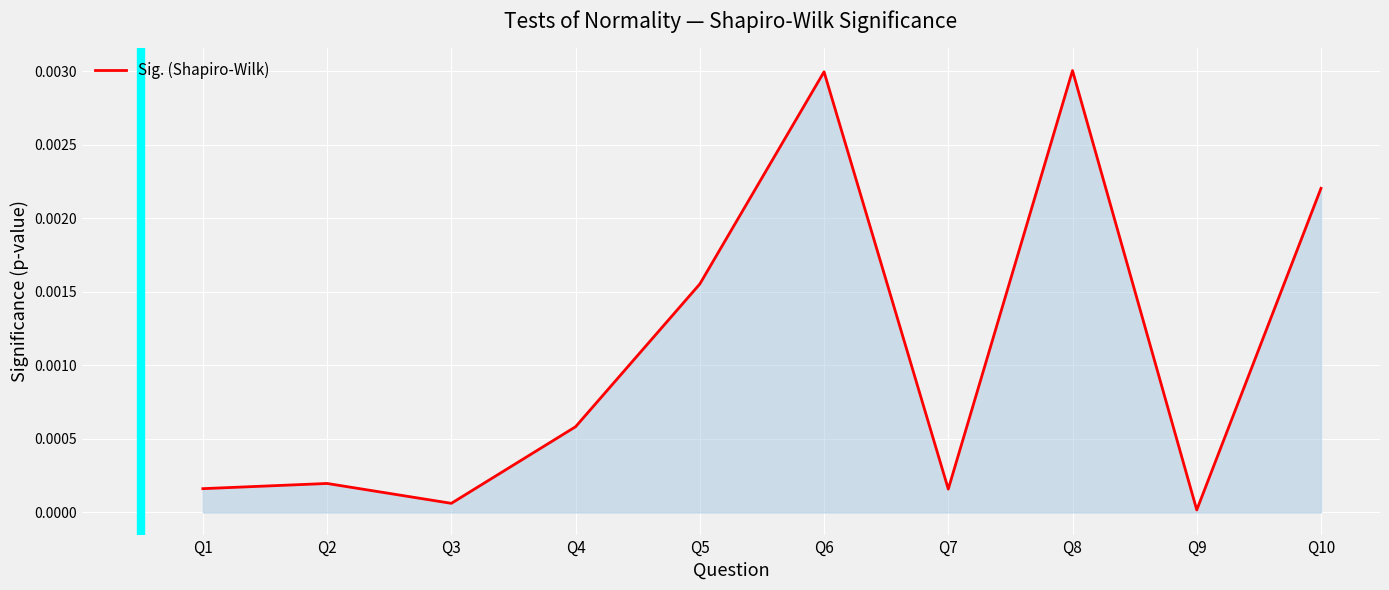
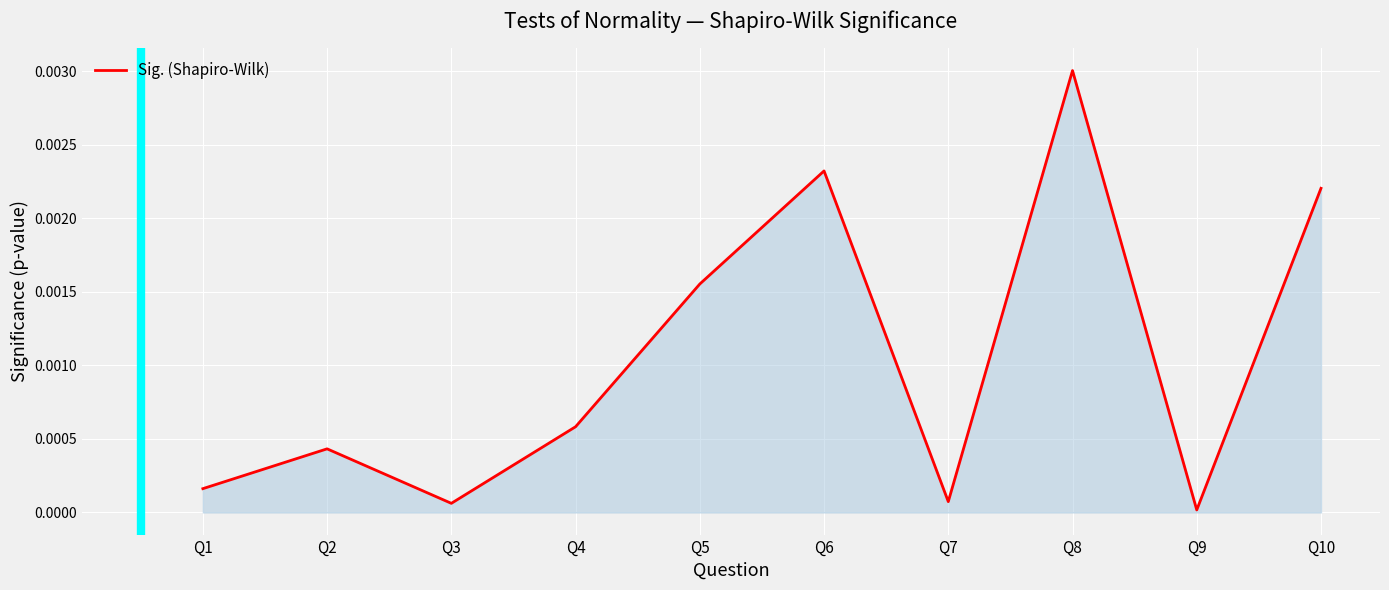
  {
    "Q1": 0.00016,
-   "Q2": 0.00020,
+   "Q2": 0.00043,
    "Q3": 0.00006,
    "Q4": 0.00058,
    "Q5": 0.00155,
-   "Q6": 0.00300,
-   "Q7": 0.00016,
+   "Q6": 0.00232,
+   "Q7": 0.00007,
    "Q8": 0.00301,
    "Q9": 0.00002,
    "Q10": 0.00220
  }
